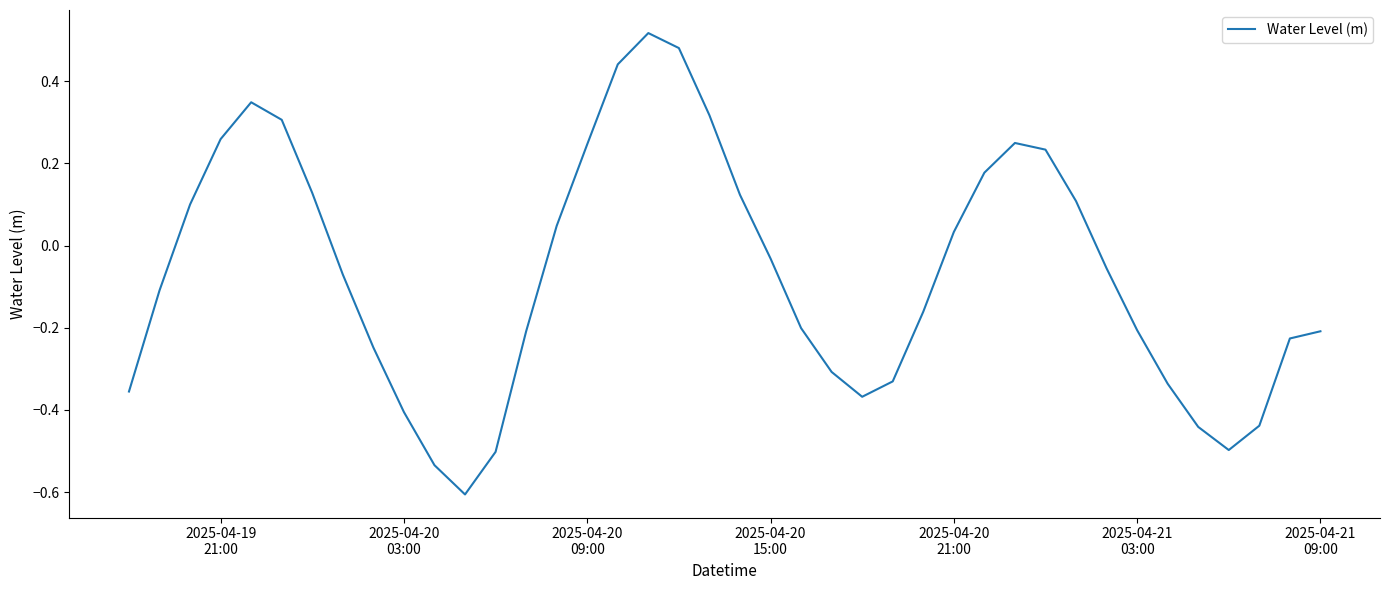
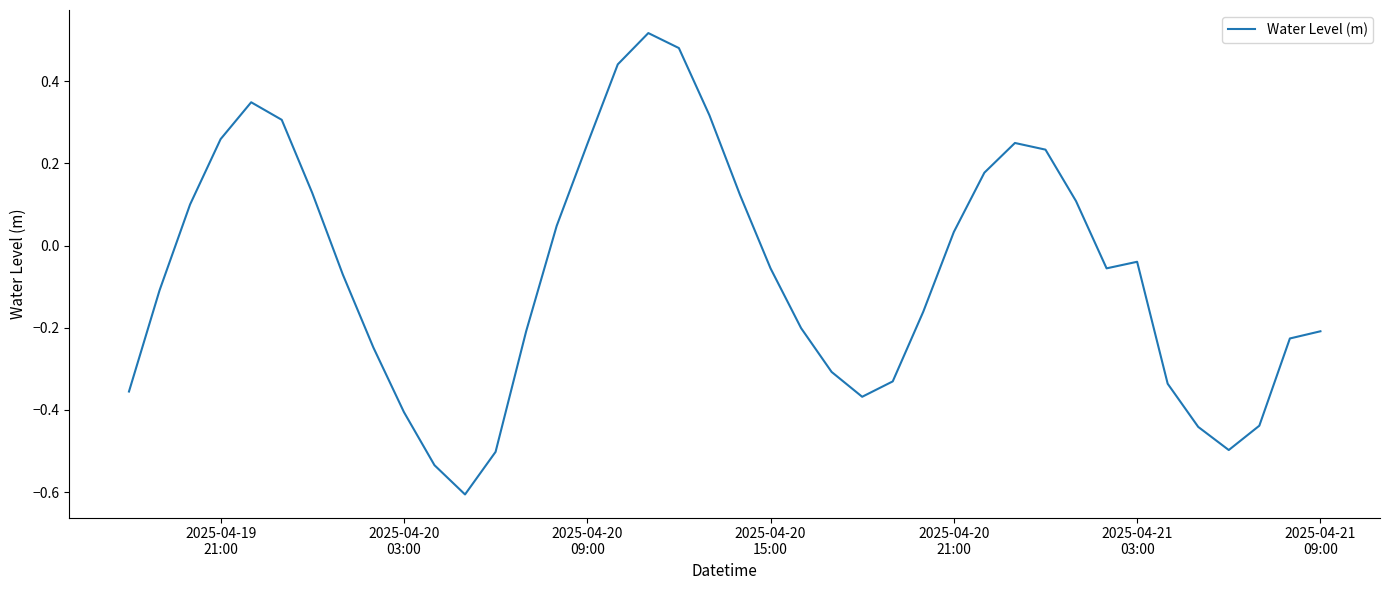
  {
    "2025-04-19 21:00": 0.26,
    "2025-04-20 03:00": -0.41,
    "2025-04-20 09:00": 0.25,
-   "2025-04-20 15:00": -0.03,
+   "2025-04-20 15:00": -0.06,
    "2025-04-20 21:00": 0.03,
-   "2025-04-21 03:00": -0.21,
+   "2025-04-21 03:00": -0.04,
    "2025-04-21 09:00": -0.21
  }
